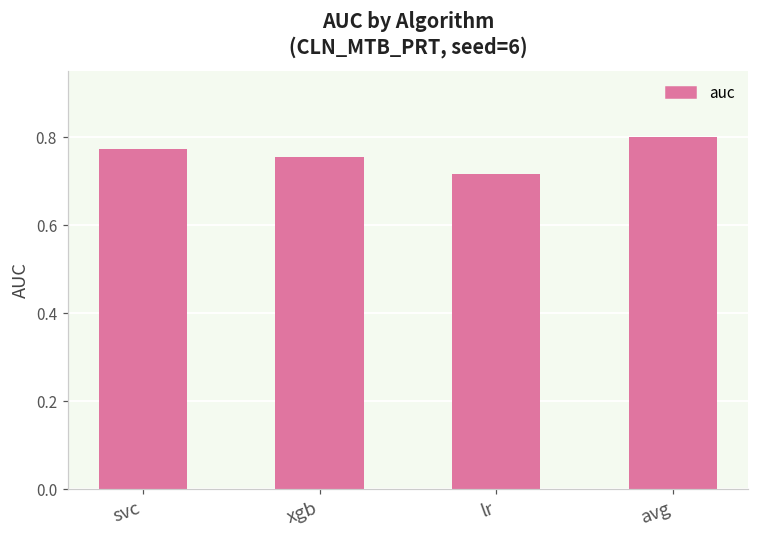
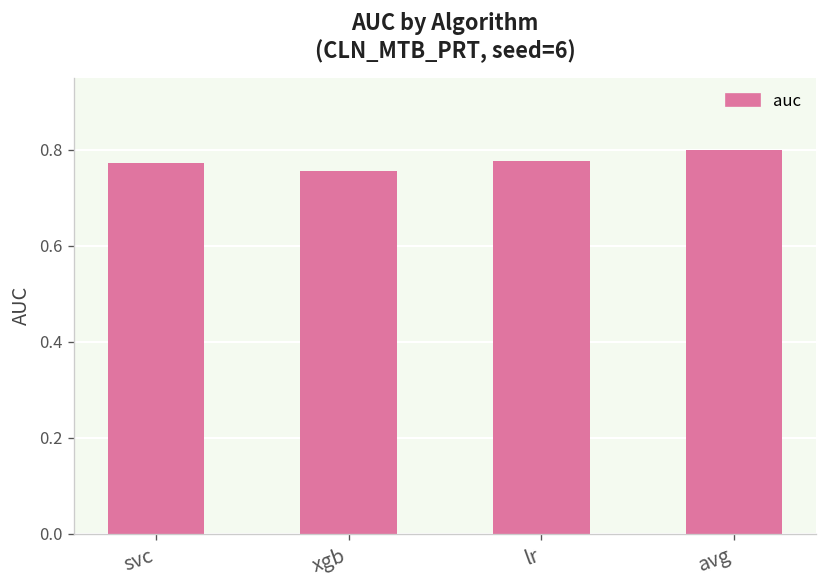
  {
    "svc": 0.77,
    "xgb": 0.76,
-   "lr": 0.72,
+   "lr": 0.78,
    "avg": 0.80
  }
